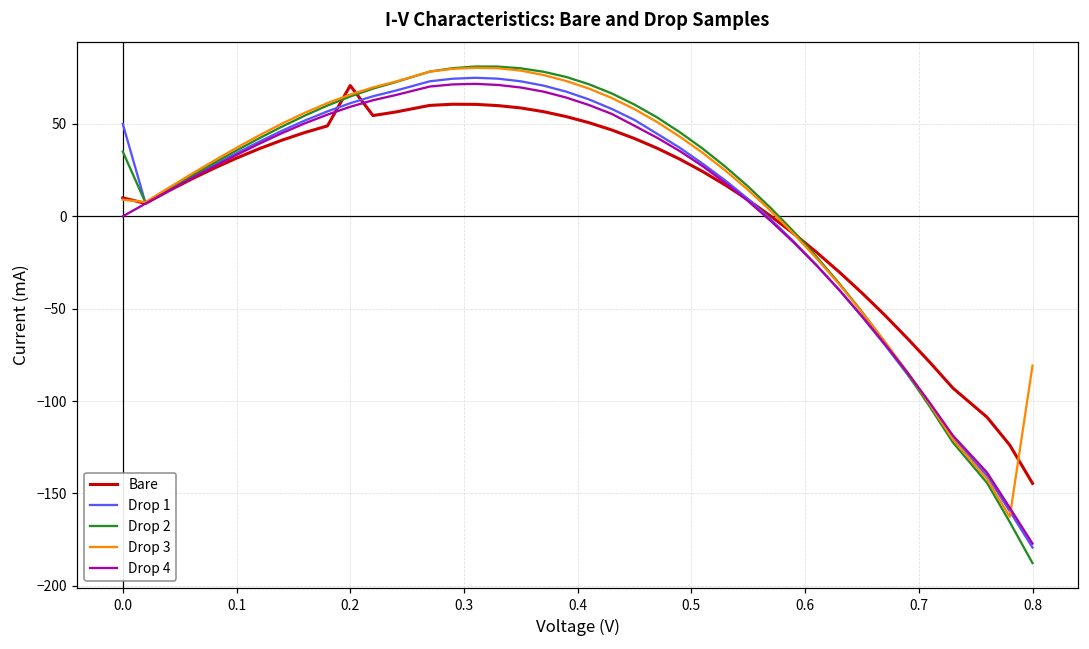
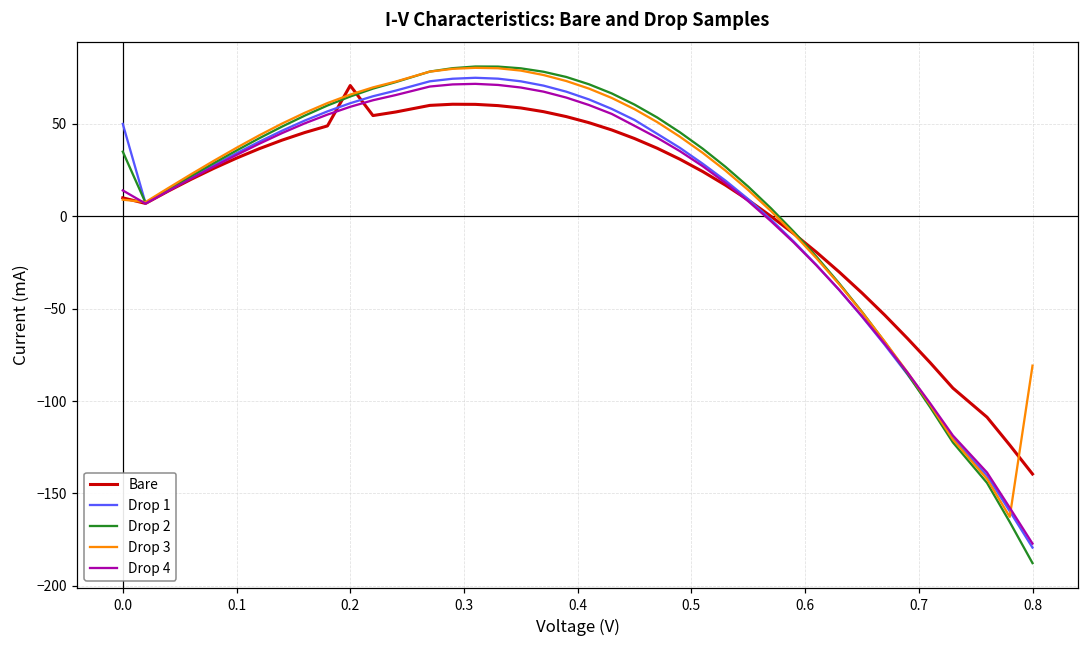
  {
    "Bare": {
      "0.1": 31,
      "0.2": 71,
-     "0.8": -145
+     "0.8": -140
    },
    "Drop 1": {
      "0.0": 50,
      "0.2": 61,
      "0.8": -179
    },
    "Drop 2": {
      "0.0": 35,
      "0.8": -188
    },
    "Drop 3": {
      "0.8": -81
    },
    "Drop 4": {
-     "0.0": 0,
+     "0.0": 14,
      "0.2": 59,
      "0.8": -177
    }
  }
